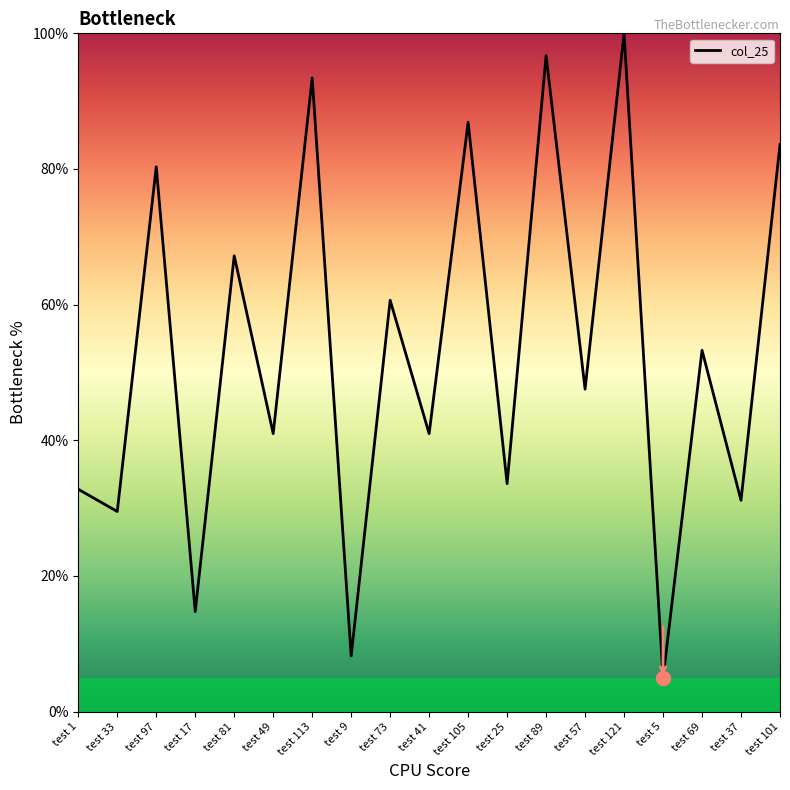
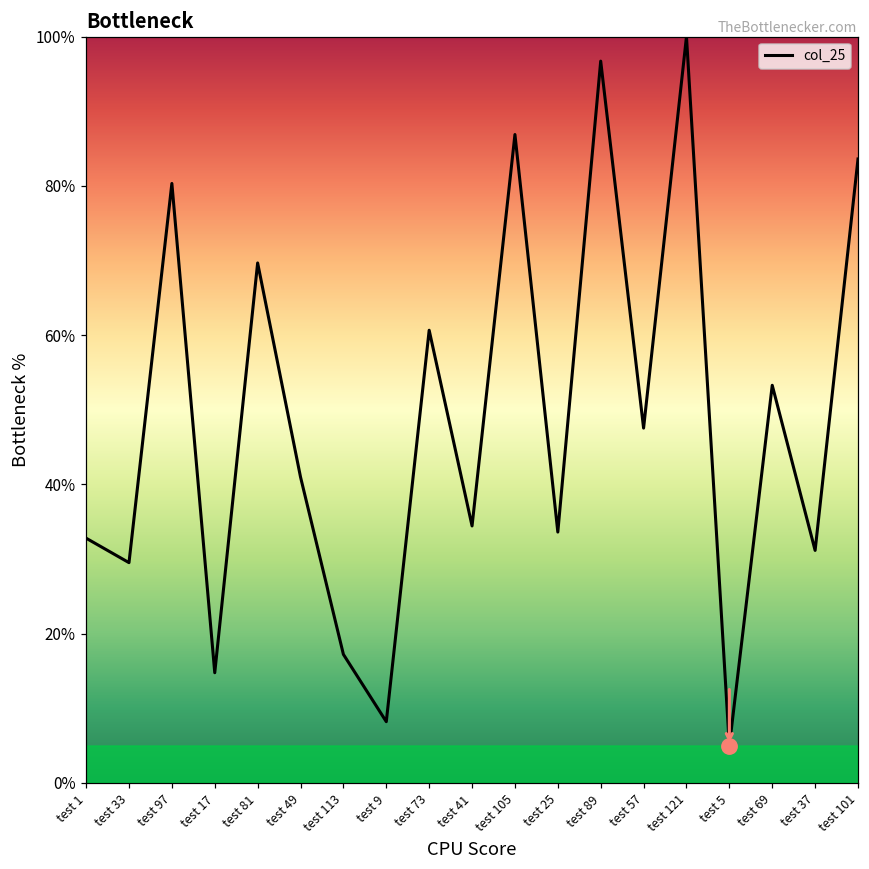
  {
    "col_25": {
      "test 1": "33%",
      "test 33": "30%",
      "test 97": "80%",
      "test 17": "15%",
-     "test 81": "67%",
+     "test 81": "70%",
      "test 49": "41%",
-     "test 113": "93%",
+     "test 113": "17%",
      "test 9": "8%",
      "test 73": "61%",
-     "test 41": "41%",
+     "test 41": "34%",
      "test 105": "87%",
      "test 25": "34%",
      "test 89": "97%",
      "test 57": "48%",
      "test 121": "100%",
      "test 69": "53%",
      "test 37": "31%",
      "test 101": "84%"
    }
  }
